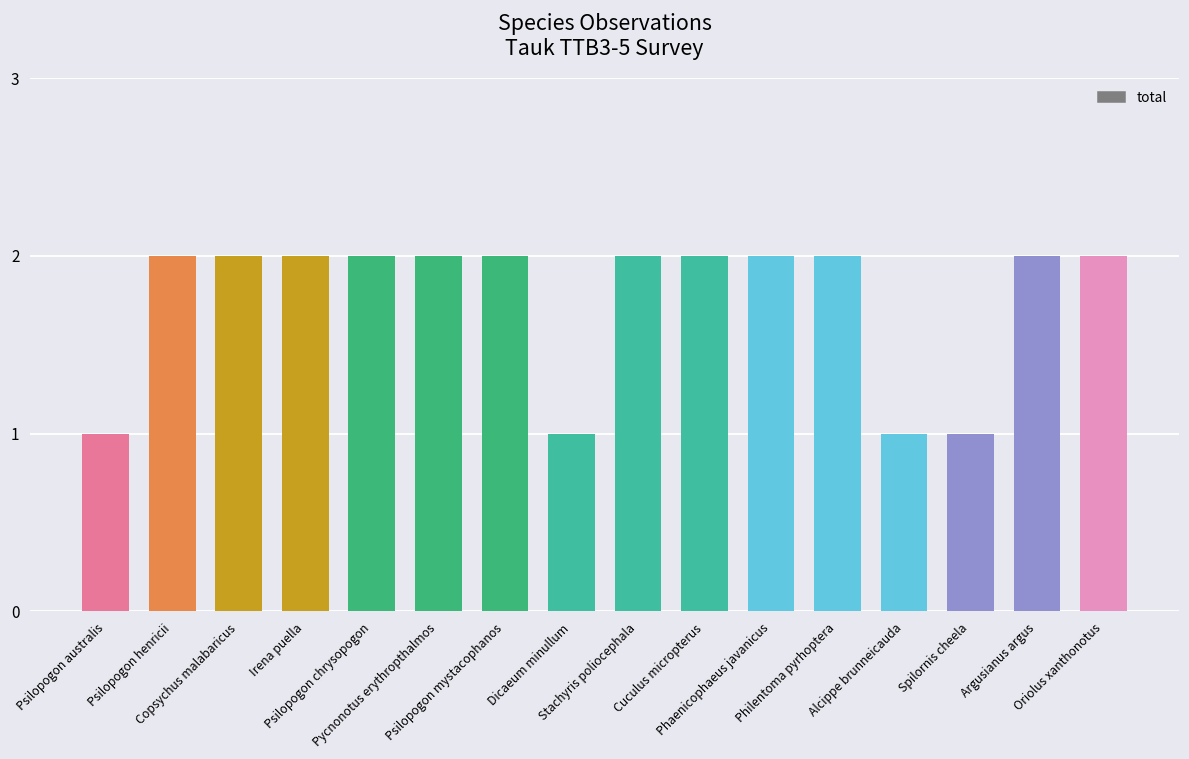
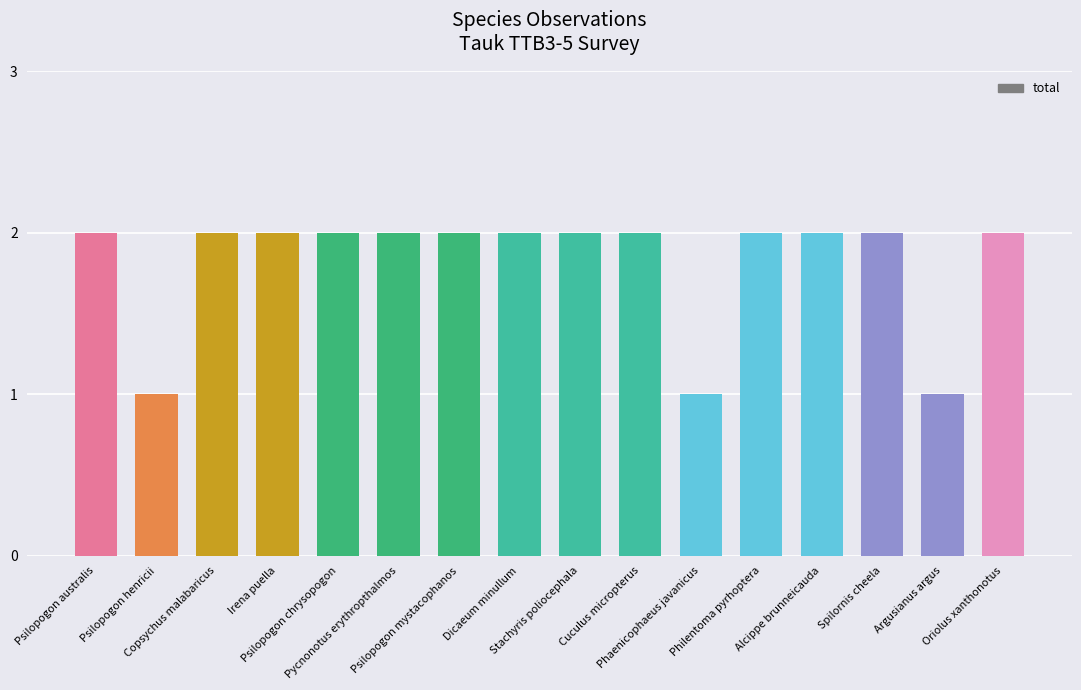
  {
-   "Psilopogon australis": 1,
-   "Psilopogon henricii": 2,
+   "Psilopogon australis": 2,
+   "Psilopogon henricii": 1,
    "Copsychus malabaricus": 2,
    "Irena puella": 2,
    "Psilopogon chrysopogon": 2,
    "Pycnonotus erythropthalmos": 2,
    "Psilopogon mystacophanos": 2,
-   "Dicaeum minullum": 1,
+   "Dicaeum minullum": 2,
    "Stachyris poliocephala": 2,
    "Cuculus micropterus": 2,
-   "Phaenicophaeus javanicus": 2,
+   "Phaenicophaeus javanicus": 1,
    "Philentoma pyrhoptera": 2,
-   "Alcippe brunneicauda": 1,
-   "Spilornis cheela": 1,
-   "Argusianus argus": 2,
+   "Alcippe brunneicauda": 2,
+   "Spilornis cheela": 2,
+   "Argusianus argus": 1,
    "Oriolus xanthonotus": 2
  }
